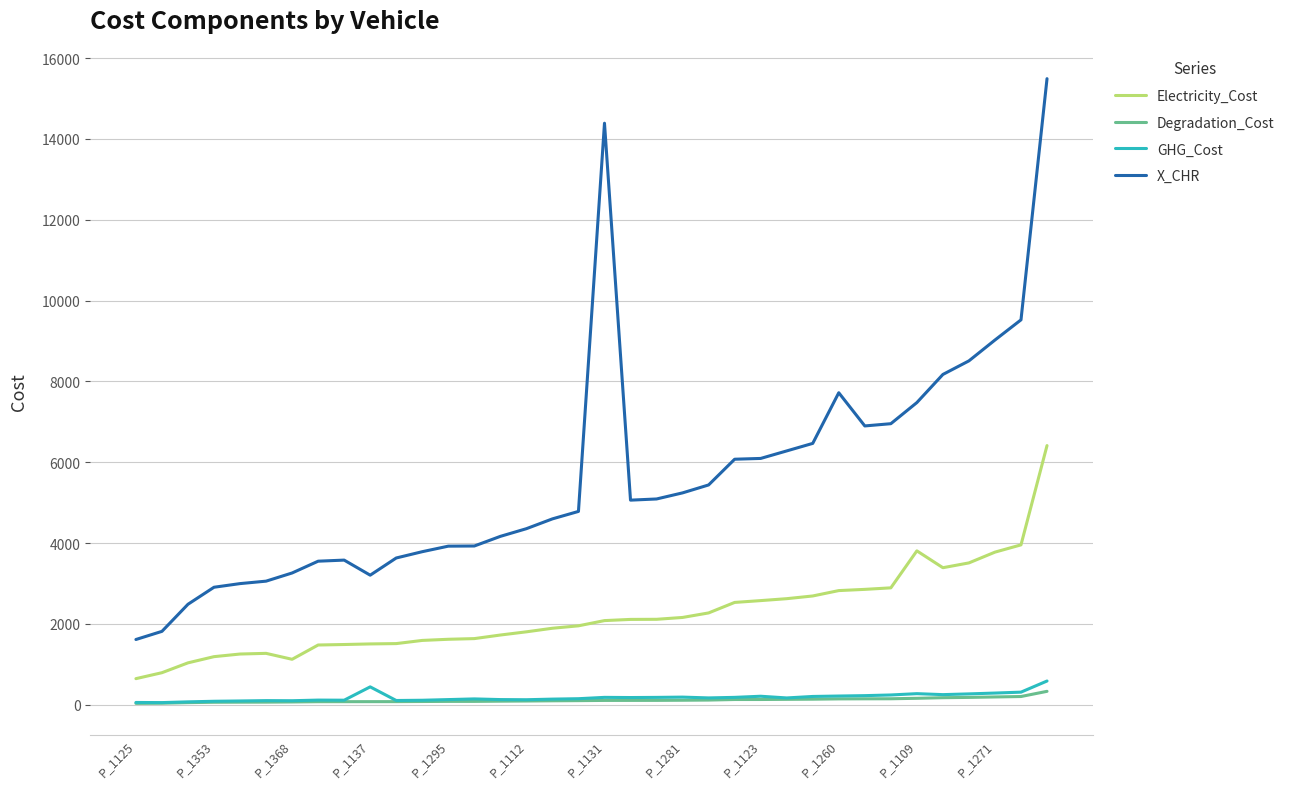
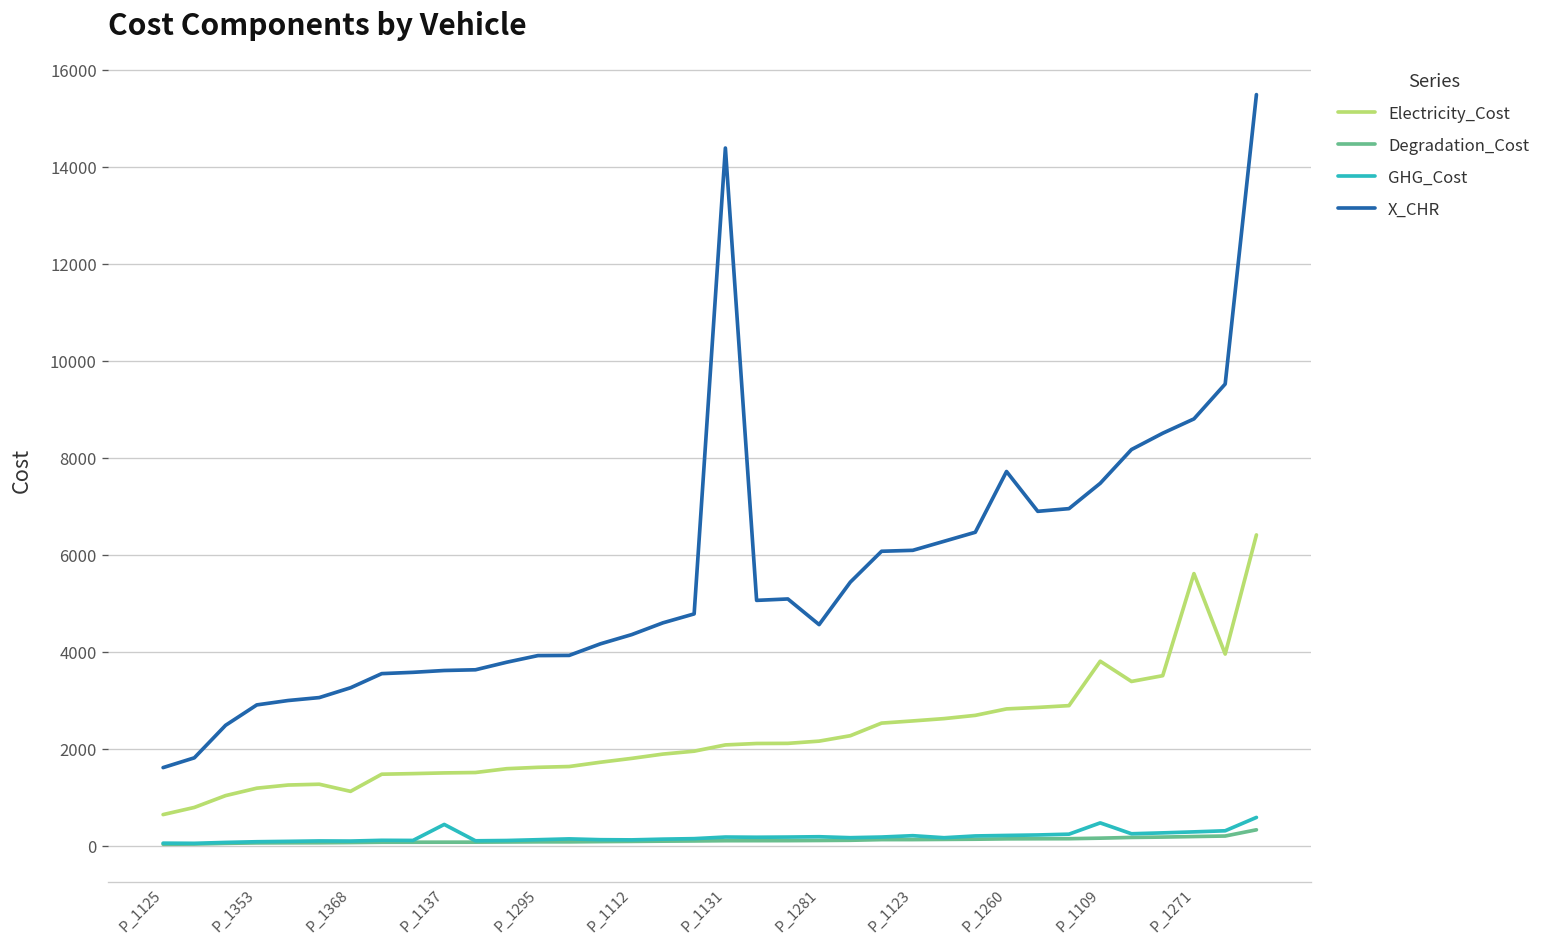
  {
    "Electricity_Cost": {
      "P_1125": 600,
      "P_1353": 1200,
      "P_1368": 1100,
      "P_1137": 1500,
      "P_1295": 1600,
      "P_1112": 1800,
      "P_1131": 2100,
      "P_1281": 2200,
      "P_1123": 2600,
      "P_1260": 2800,
      "P_1109": 3800,
-     "P_1271": 3800
+     "P_1271": 5600
    },
    "Degradation_Cost": {
      "P_1137": 100,
      "P_1131": 100,
      "P_1281": 100,
      "P_1123": 100,
      "P_1260": 100,
      "P_1109": 200,
      "P_1271": 200
    },
    "GHG_Cost": {
      "P_1137": 400,
      "P_1131": 200,
      "P_1281": 200,
      "P_1123": 200,
      "P_1260": 200,
-     "P_1109": 300,
+     "P_1109": 500,
      "P_1271": 300
    },
    "X_CHR": {
      "P_1125": 1600,
      "P_1353": 2900,
      "P_1368": 3300,
-     "P_1137": 3200,
+     "P_1137": 3600,
      "P_1295": 3900,
      "P_1112": 4400,
      "P_1131": 14400,
-     "P_1281": 5200,
+     "P_1281": 4600,
      "P_1123": 6100,
      "P_1260": 7700,
      "P_1109": 7500,
-     "P_1271": 9000
+     "P_1271": 8800
    }
  }
